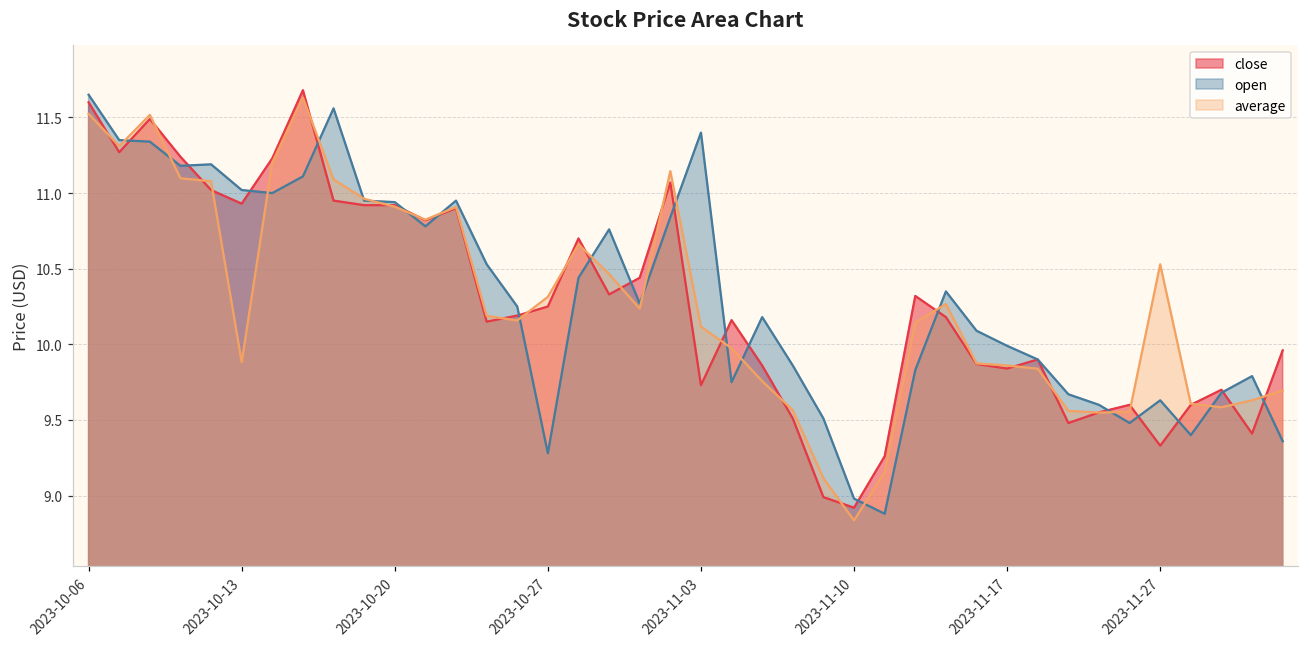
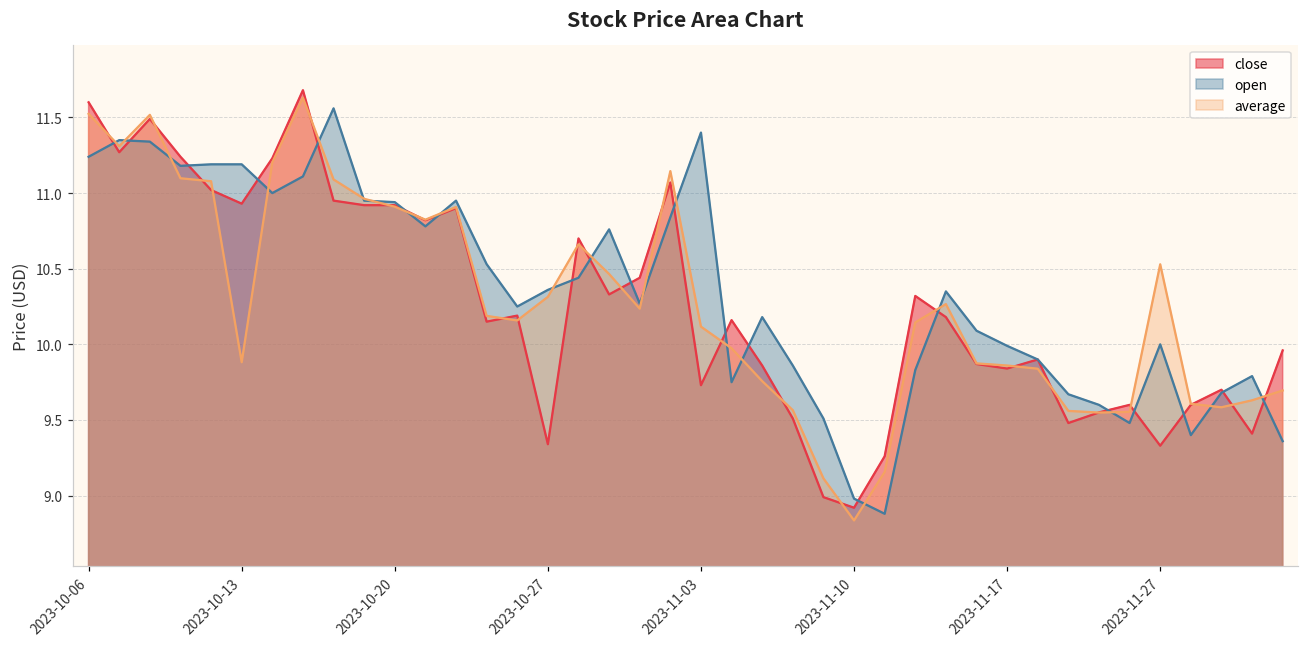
  {
    "close": {
      "2023-10-06": 11.60,
      "2023-10-13": 10.93,
-     "2023-10-27": 10.25,
+     "2023-10-27": 9.34,
      "2023-11-03": 9.73,
      "2023-11-10": 8.92,
      "2023-11-17": 9.84,
      "2023-11-27": 9.33
    },
    "open": {
-     "2023-10-06": 11.65,
-     "2023-10-13": 11.02,
+     "2023-10-06": 11.24,
+     "2023-10-13": 11.19,
      "2023-10-20": 10.94,
-     "2023-10-27": 9.28,
+     "2023-10-27": 10.36,
      "2023-11-03": 11.40,
      "2023-11-10": 8.98,
      "2023-11-17": 9.99,
-     "2023-11-27": 9.63
+     "2023-11-27": 10.00
    },
    "average": {
      "2023-10-06": 11.52,
      "2023-10-13": 9.88,
      "2023-10-27": 10.31,
      "2023-11-03": 10.12,
      "2023-11-10": 8.84,
      "2023-11-17": 9.86,
      "2023-11-27": 10.53
    }
  }
